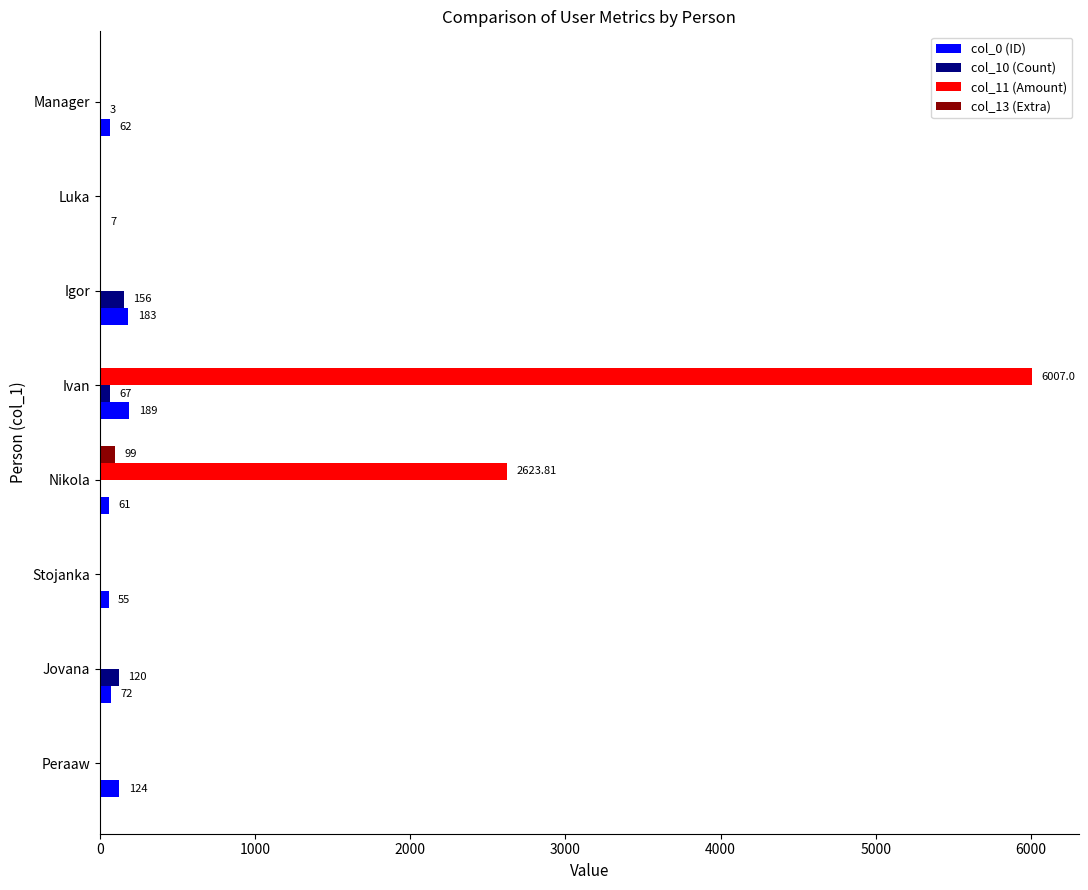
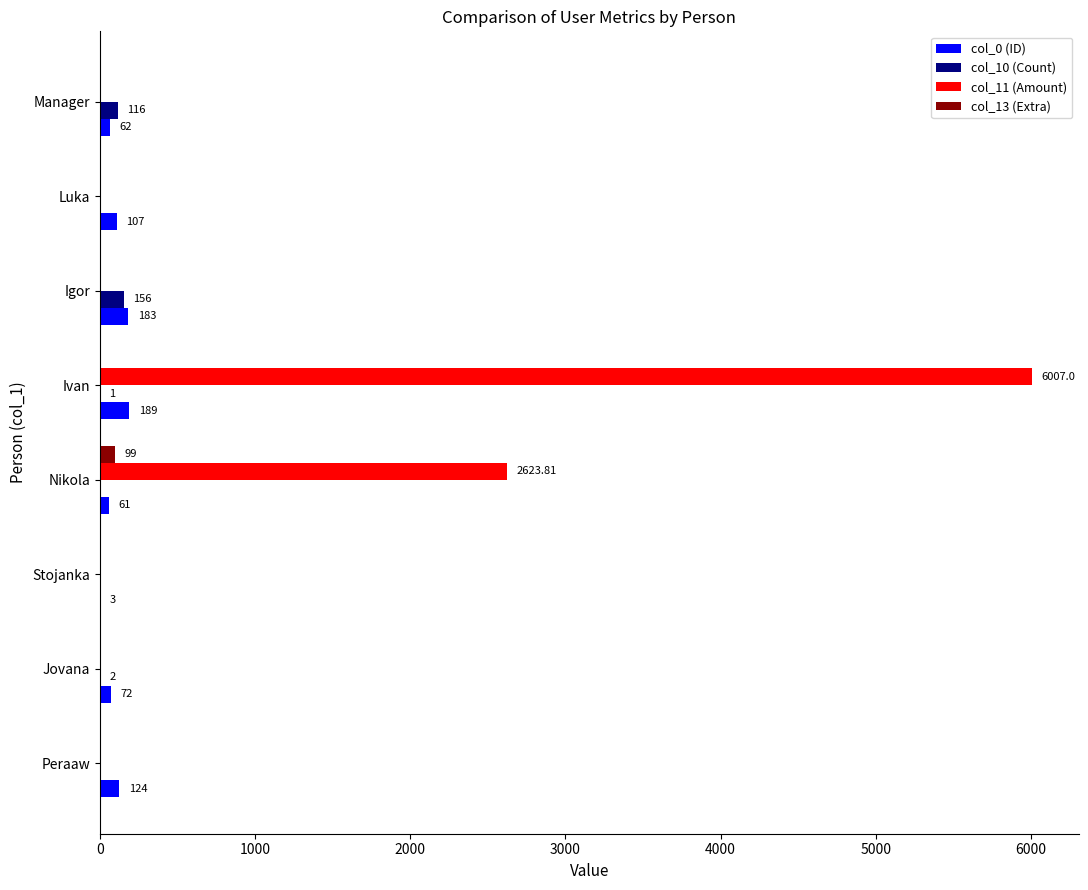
  {
    "col_0 (ID)": {
      "Manager": 62,
-     "Luka": 7,
+     "Luka": 107,
      "Igor": 183,
      "Ivan": 189,
      "Nikola": 61,
-     "Stojanka": 55,
+     "Stojanka": 3,
      "Jovana": 72,
      "Peraaw": 124
    },
    "col_10 (Count)": {
-     "Manager": 3,
+     "Manager": 116,
      "Igor": 156,
-     "Ivan": 67,
-     "Jovana": 120
+     "Ivan": 1,
+     "Jovana": 2
    },
    "col_11 (Amount)": {
      "Ivan": 6007.0,
      "Nikola": 2623.81
    },
    "col_13 (Extra)": {
      "Nikola": 99
    }
  }
